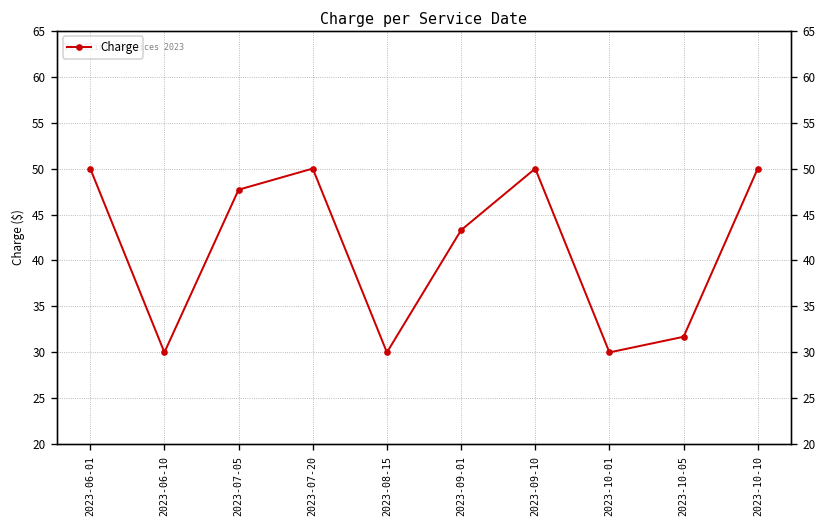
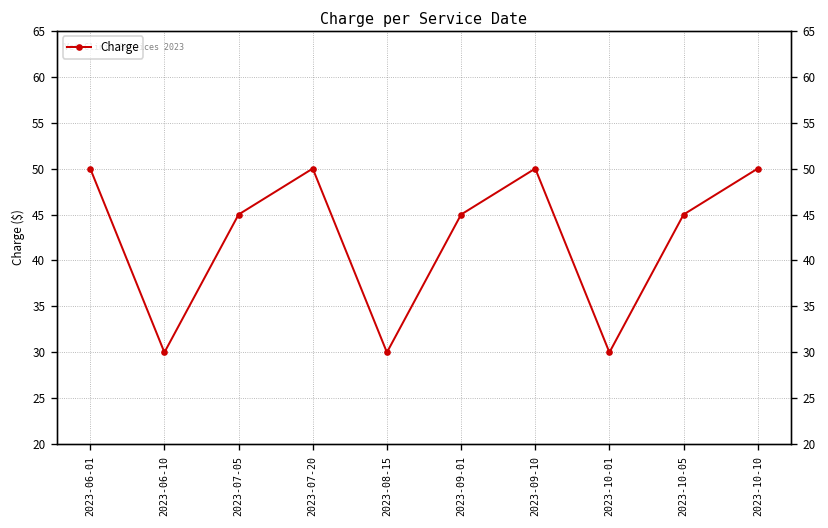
  {
    "2023-06-01": 50,
    "2023-06-10": 30,
-   "2023-07-05": 48,
+   "2023-07-05": 45,
    "2023-07-20": 50,
    "2023-08-15": 30,
-   "2023-09-01": 43,
+   "2023-09-01": 45,
    "2023-09-10": 50,
    "2023-10-01": 30,
-   "2023-10-05": 32,
+   "2023-10-05": 45,
    "2023-10-10": 50
  }
